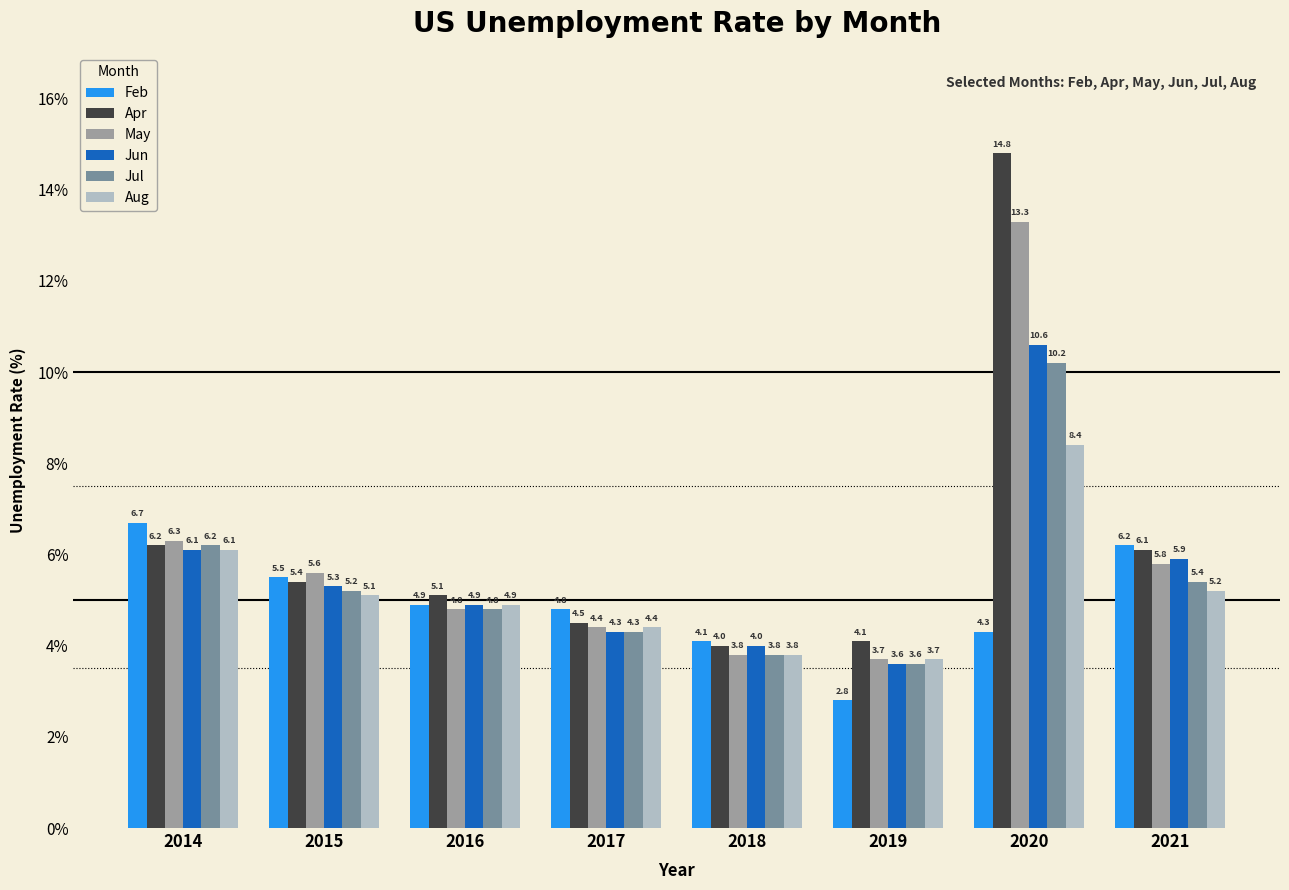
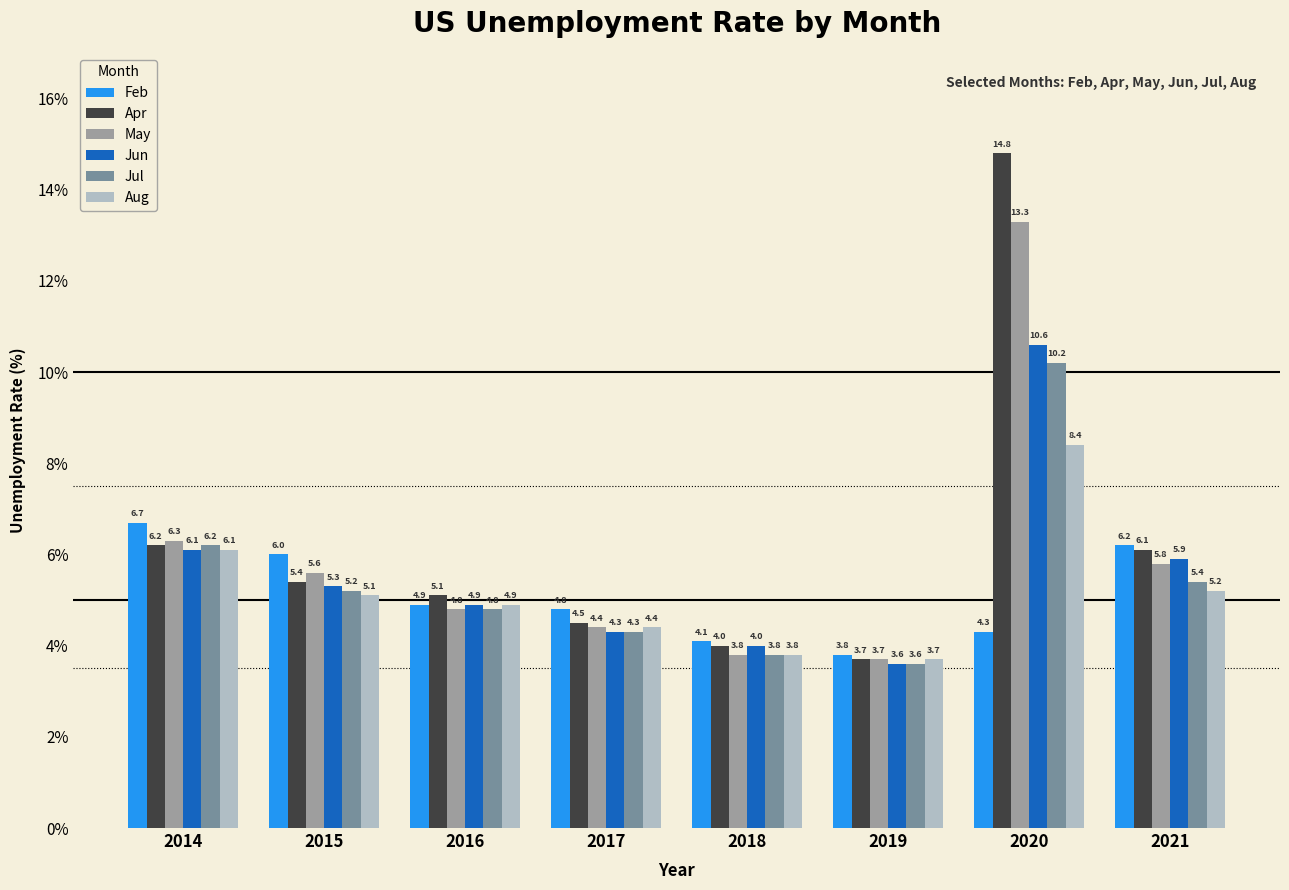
  {
    "Feb": {
      "2014": 6.7,
-     "2015": 5.5,
+     "2015": 6.0,
      "2016": 4.9,
      "2017": 4.8,
      "2018": 4.1,
-     "2019": 2.8,
+     "2019": 3.8,
      "2020": 4.3,
      "2021": 6.2
    },
    "Apr": {
      "2014": 6.2,
      "2015": 5.4,
      "2016": 5.1,
      "2017": 4.5,
      "2018": 4.0,
-     "2019": 4.1,
+     "2019": 3.7,
      "2020": 14.8,
      "2021": 6.1
    },
    "Jun": {
      "2014": 6.1,
      "2015": 5.3,
      "2016": 4.9,
      "2017": 4.3,
      "2018": 4.0,
      "2019": 3.6,
      "2020": 10.6,
      "2021": 5.9
    }
  }
